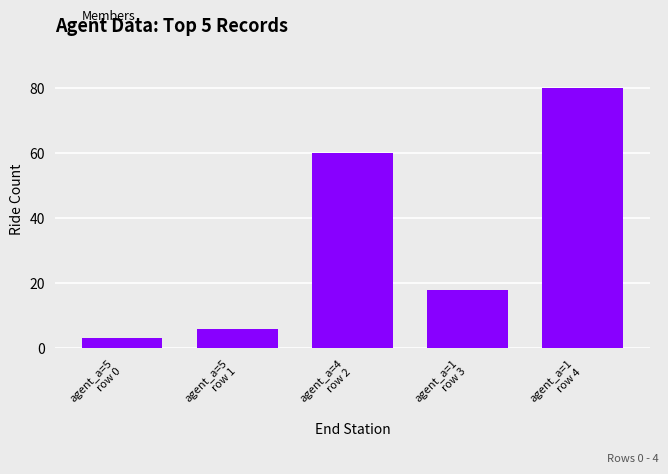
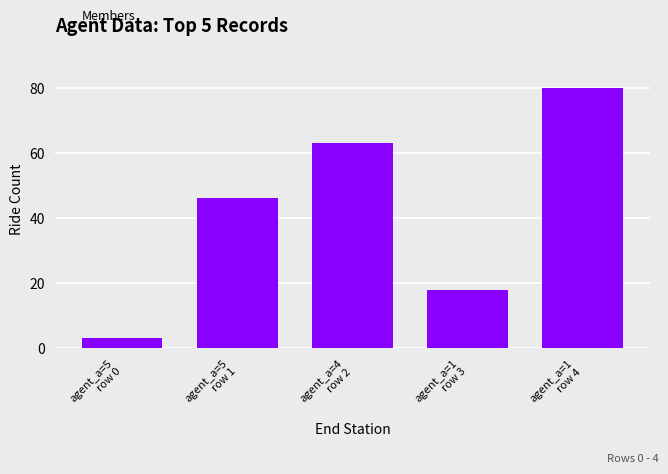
  {
    "agent_a=5 row 0": 3,
-   "agent_a=5 row 1": 6,
-   "agent_a=4 row 2": 60,
+   "agent_a=5 row 1": 46,
+   "agent_a=4 row 2": 63,
    "agent_a=1 row 3": 18,
    "agent_a=1 row 4": 80
  }
